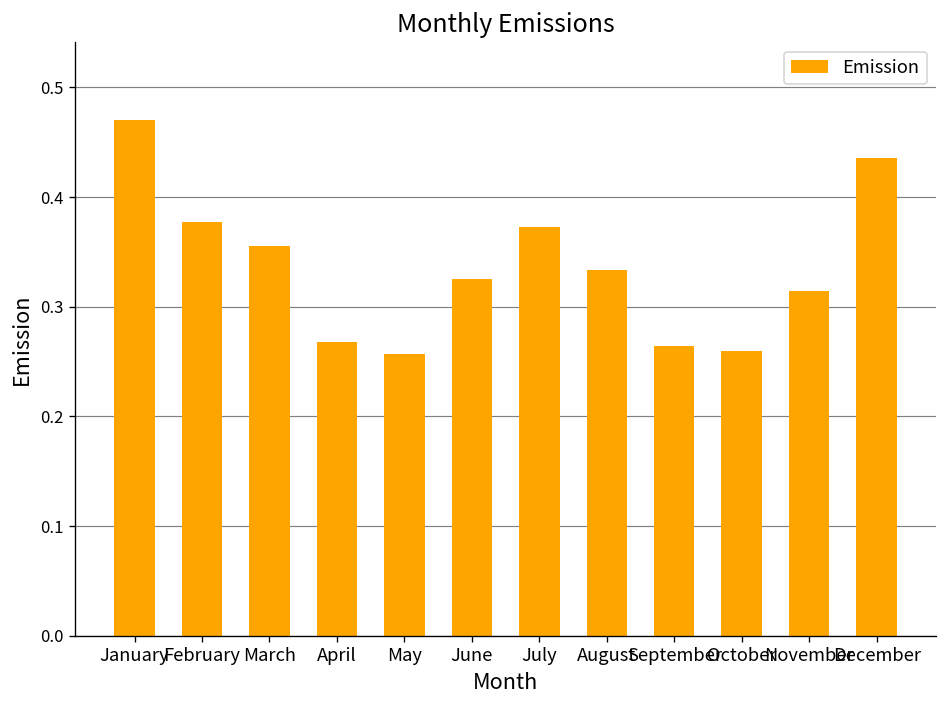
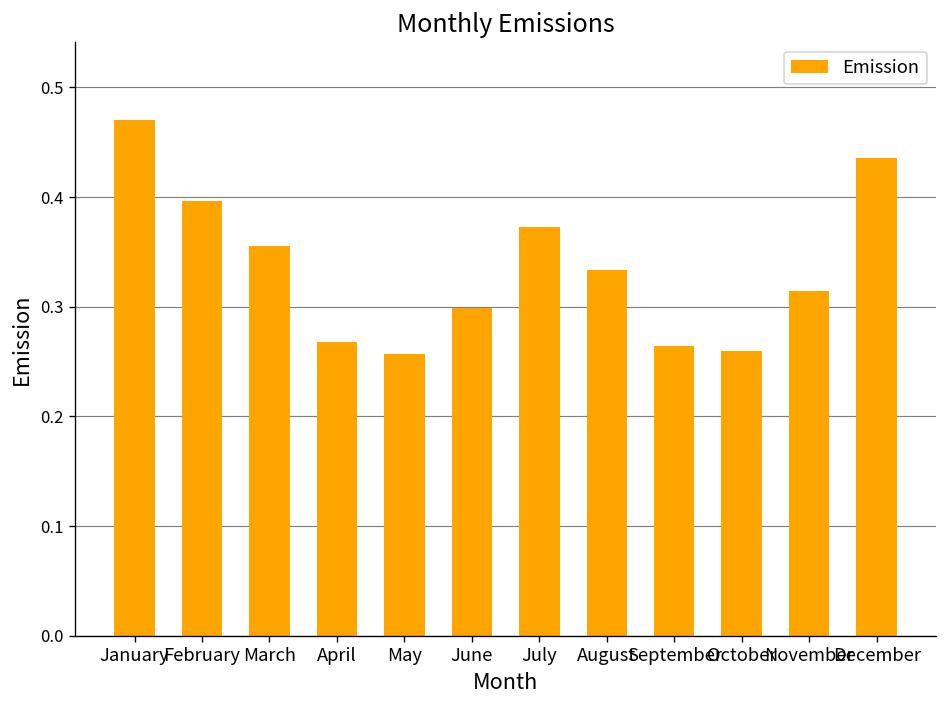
  {
    "January": 0.47,
-   "February": 0.38,
+   "February": 0.40,
    "March": 0.36,
    "April": 0.27,
    "May": 0.26,
-   "June": 0.33,
+   "June": 0.30,
    "July": 0.37
  }
